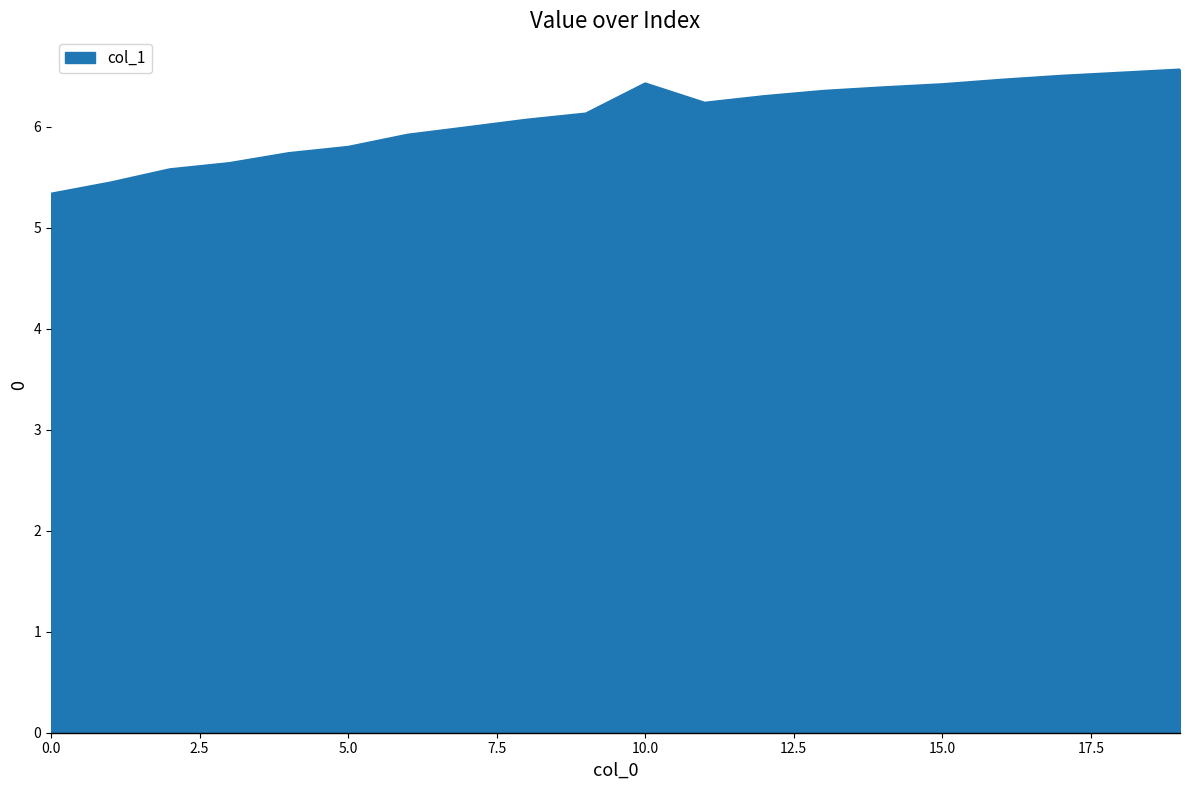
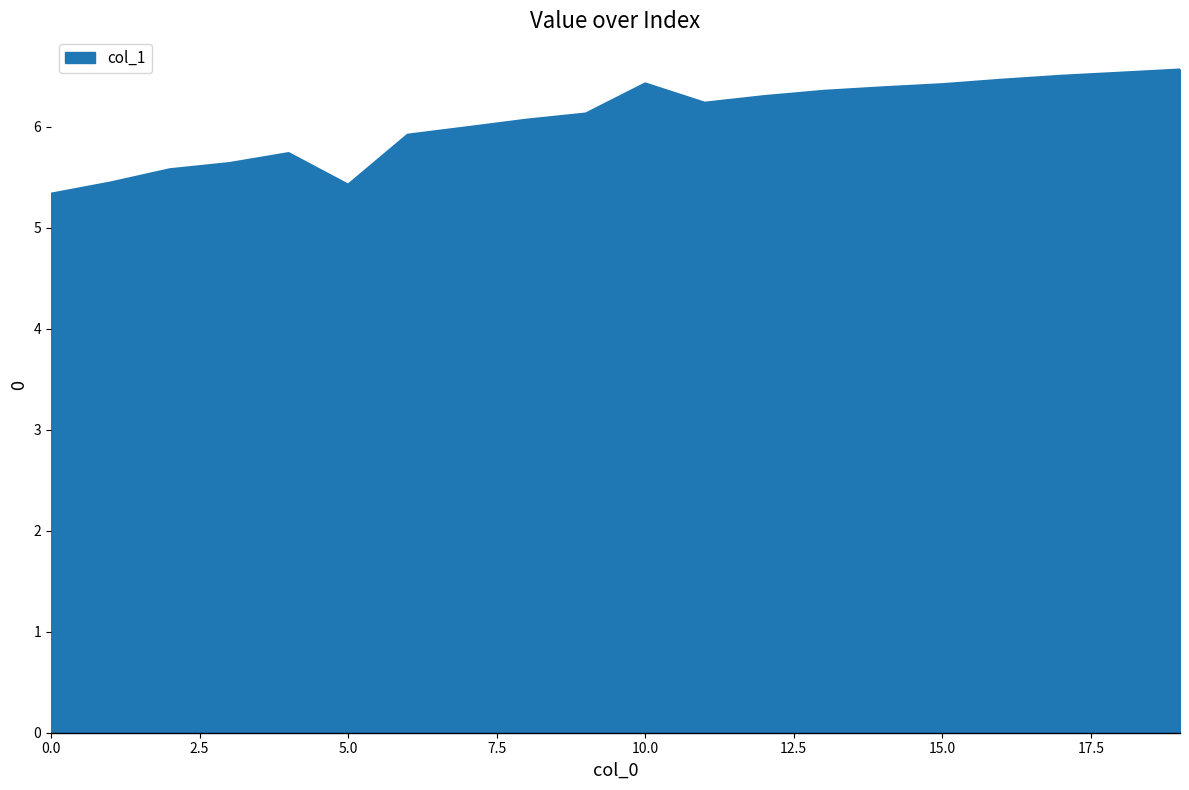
  {
    "0.0": 5.34,
-   "5.0": 5.80,
+   "5.0": 5.43,
    "10.0": 6.43,
    "15.0": 6.42
  }
